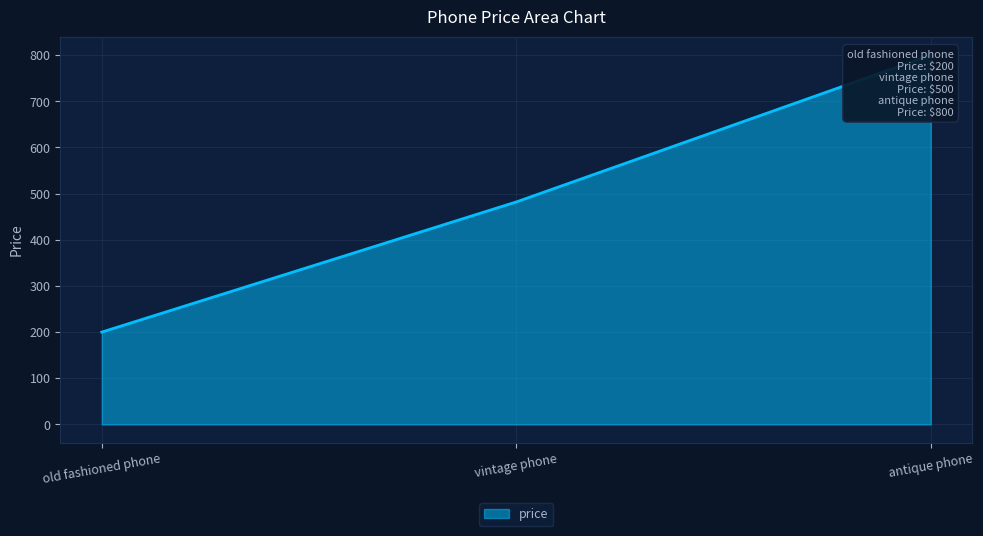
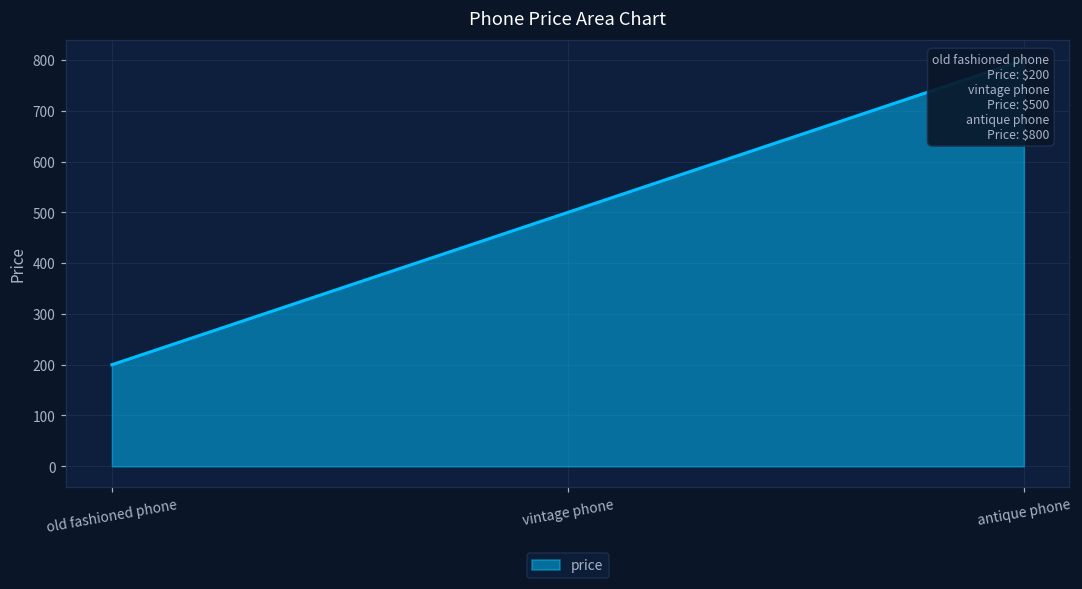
  {
    "old fashioned phone": 200,
-   "vintage phone": 480
+   "vintage phone": 500
  }
